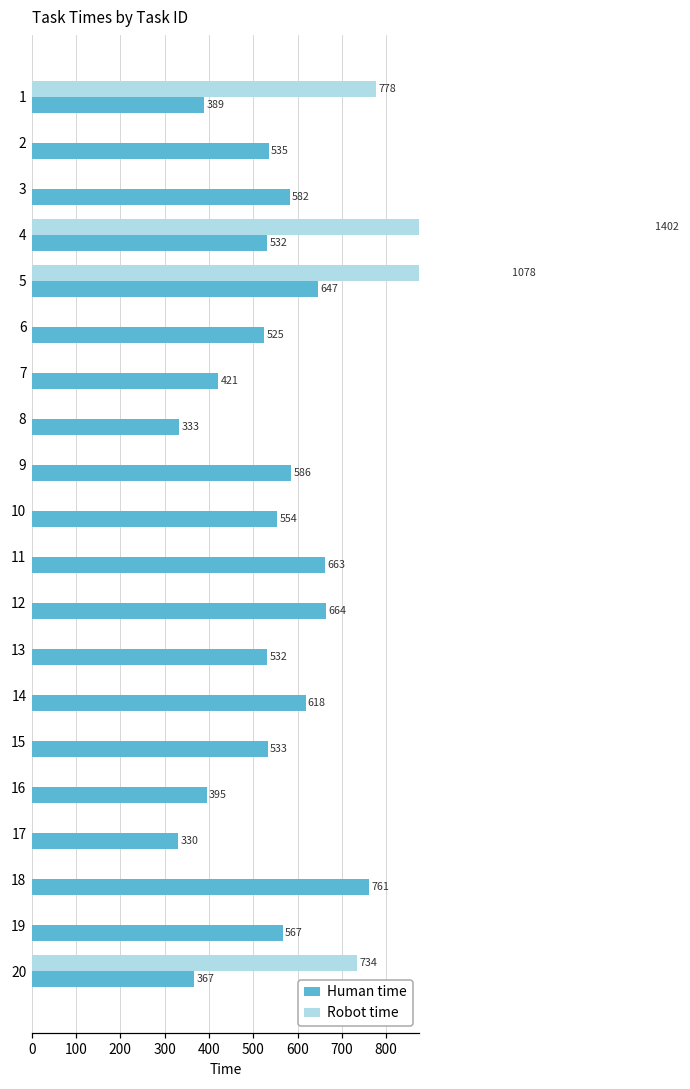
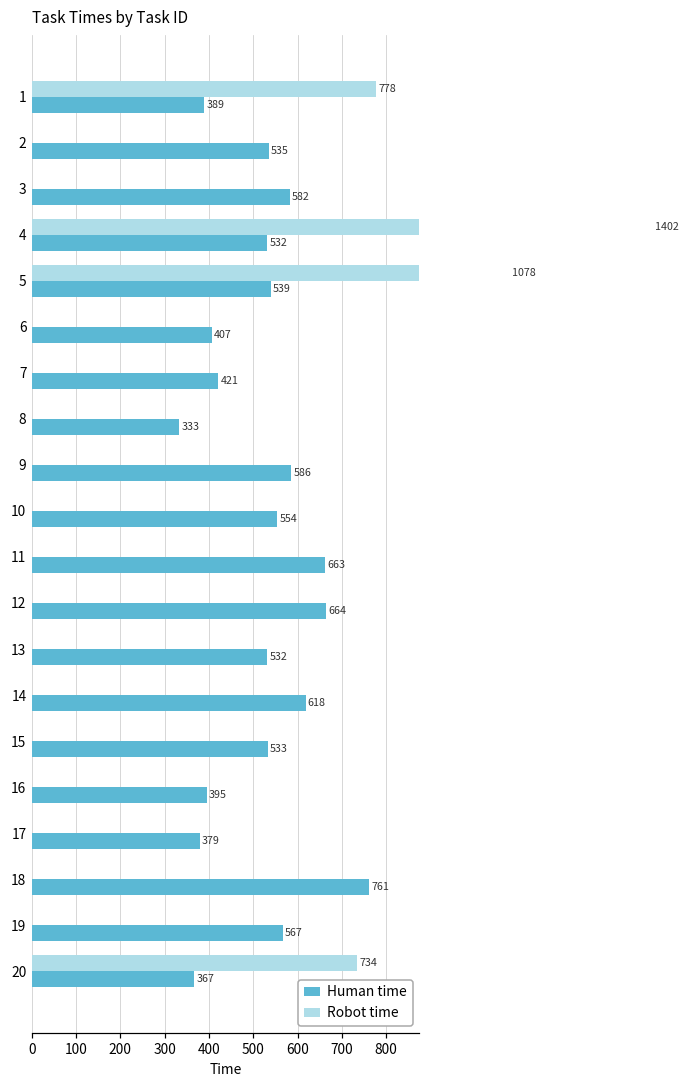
  {
    "Human time": {
      "1": 389,
      "2": 535,
      "3": 582,
      "4": 532,
-     "5": 647,
-     "6": 525,
+     "5": 539,
+     "6": 407,
      "7": 421,
      "8": 333,
      "9": 586,
      "10": 554,
      "11": 663,
      "12": 664,
      "13": 532,
      "14": 618,
      "15": 533,
      "16": 395,
-     "17": 330,
+     "17": 379,
      "18": 761,
      "19": 567,
      "20": 367
    },
    "Robot time": {
      "1": 778,
      "20": 734
    }
  }
